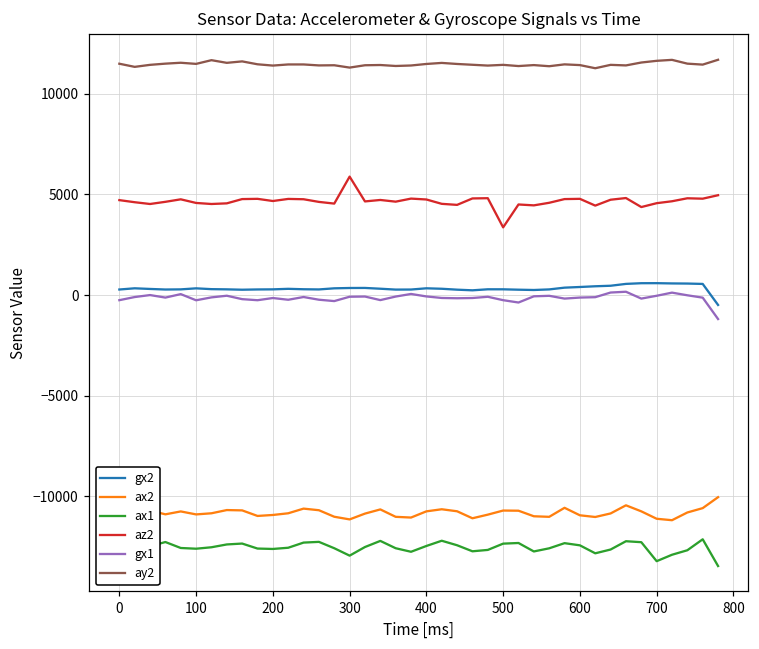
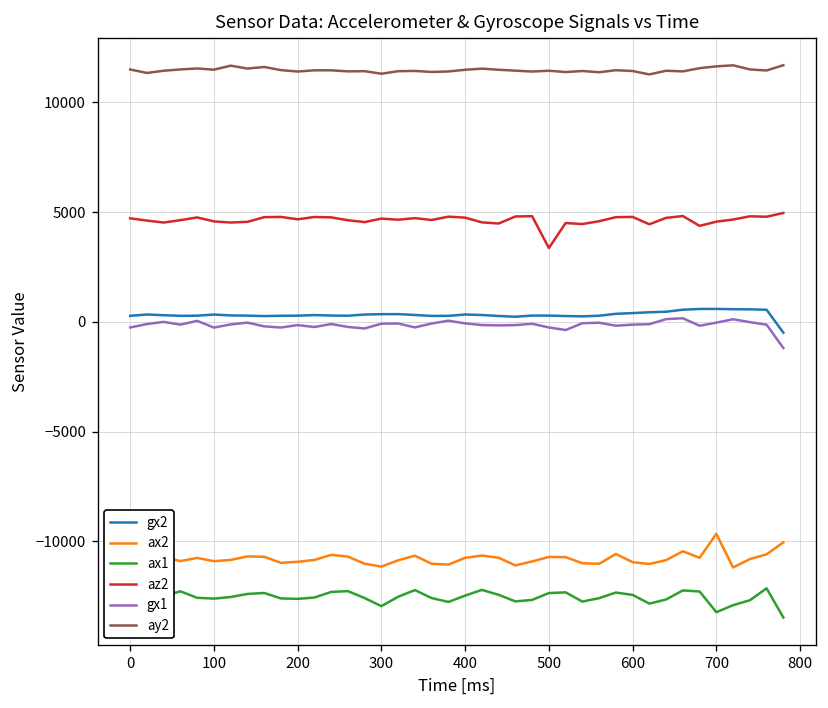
  {
    "gx2": {
      "0": 300,
      "100": 300,
      "200": 300,
      "300": 400,
      "400": 300,
      "500": 300,
      "600": 400,
      "700": 600
    },
    "ax2": {
      "100": -10900,
      "200": -10900,
      "300": -11100,
      "400": -10700,
      "500": -10700,
      "600": -10900,
-     "700": -11100
+     "700": -9700
    },
    "ax1": {
      "100": -12600,
      "200": -12600,
      "300": -12900,
      "400": -12500,
      "500": -12300,
      "600": -12400,
      "700": -13200
    },
    "az2": {
      "0": 4700,
      "100": 4600,
      "200": 4700,
-     "300": 5900,
+     "300": 4700,
      "400": 4700,
      "500": 3400,
      "600": 4800,
      "700": 4600
    },
    "gx1": {
      "0": -300,
      "100": -300,
      "200": -100,
      "300": -100,
      "400": -100,
      "500": -300,
      "600": -100,
      "700": 0
    },
    "ay2": {
      "0": 11500,
      "100": 11500,
      "200": 11400,
      "300": 11300,
      "400": 11500,
      "500": 11400,
      "600": 11400,
      "700": 11600
    }
  }
